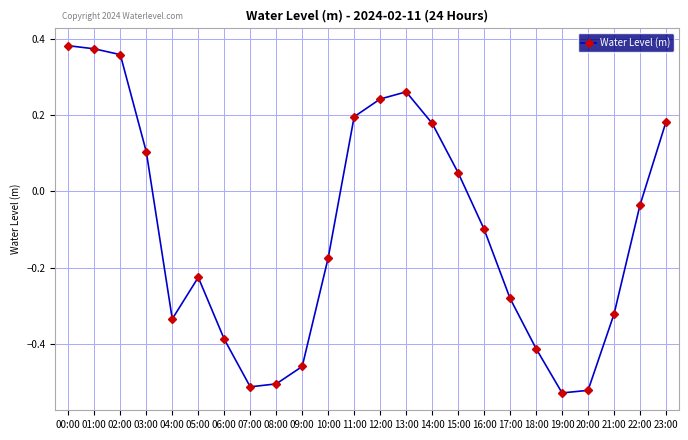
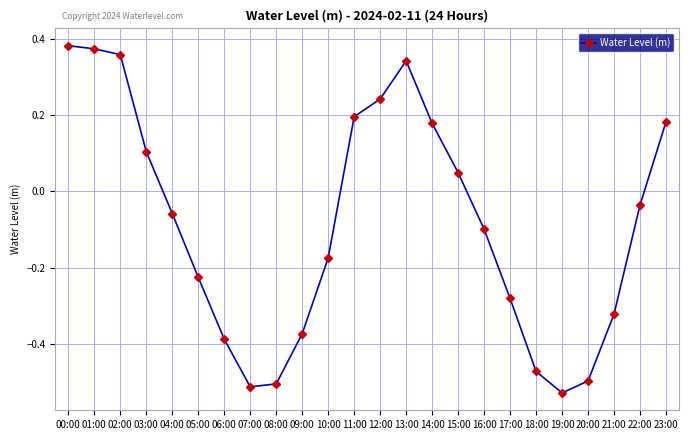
  {
    "00:00": 0.38,
    "01:00": 0.37,
    "02:00": 0.36,
    "03:00": 0.10,
-   "04:00": -0.33,
+   "04:00": -0.06,
    "05:00": -0.23,
    "06:00": -0.39,
    "07:00": -0.51,
    "08:00": -0.50,
-   "09:00": -0.46,
+   "09:00": -0.37,
    "10:00": -0.17,
    "11:00": 0.20,
    "12:00": 0.24,
-   "13:00": 0.26,
+   "13:00": 0.34,
    "14:00": 0.18,
    "15:00": 0.05,
    "16:00": -0.10,
    "17:00": -0.28,
-   "18:00": -0.41,
+   "18:00": -0.47,
    "19:00": -0.53,
-   "20:00": -0.52,
+   "20:00": -0.50,
    "21:00": -0.32,
    "22:00": -0.04,
    "23:00": 0.18
  }
